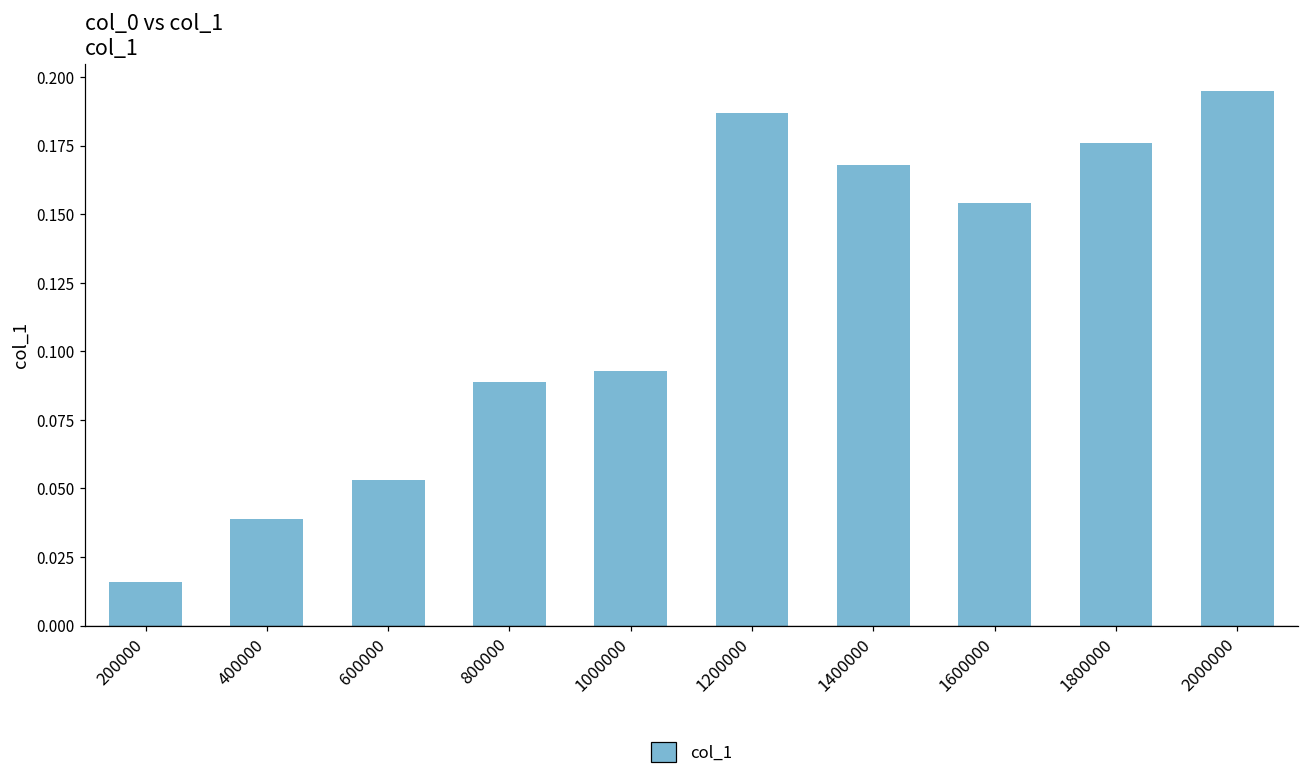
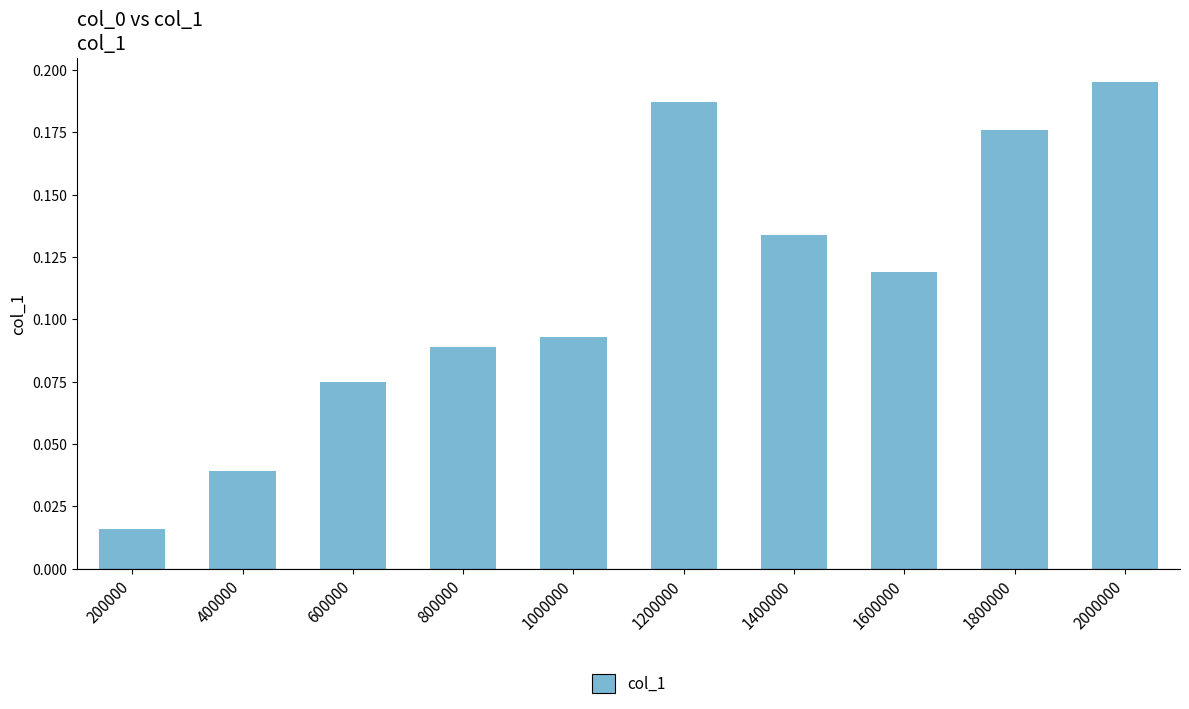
  {
    "200000": 0.016,
    "400000": 0.039,
-   "600000": 0.053,
+   "600000": 0.075,
    "800000": 0.089,
    "1000000": 0.093,
    "1200000": 0.187,
-   "1400000": 0.168,
-   "1600000": 0.154,
+   "1400000": 0.134,
+   "1600000": 0.119,
    "1800000": 0.176,
    "2000000": 0.195
  }
